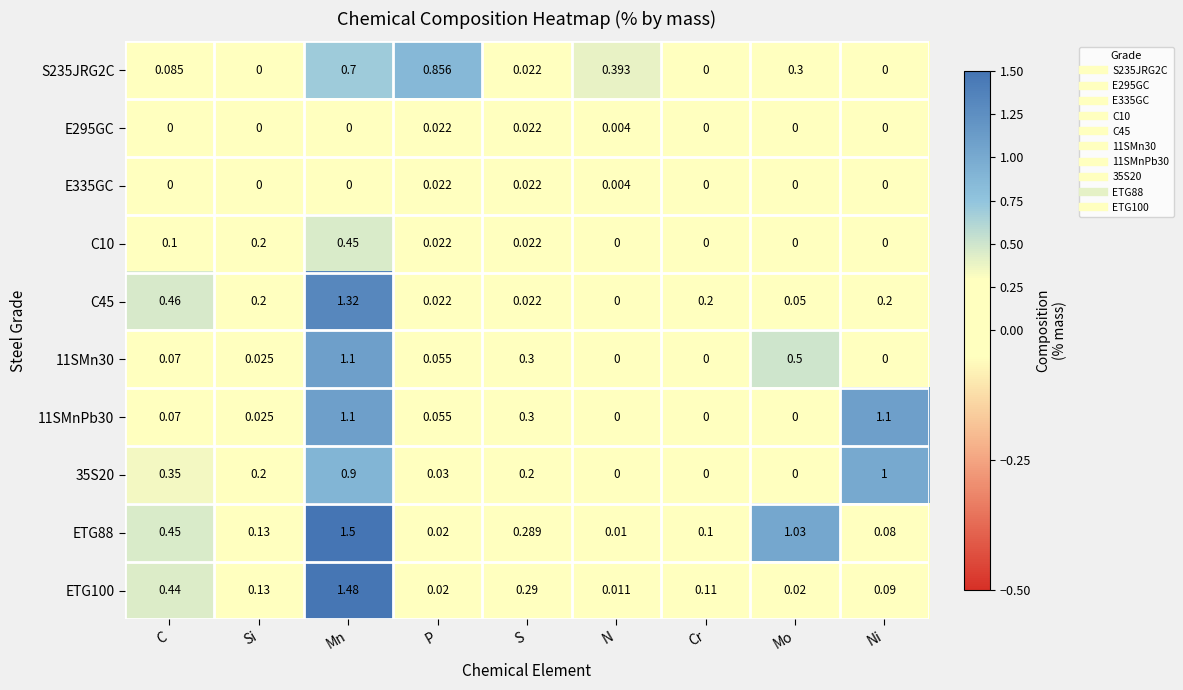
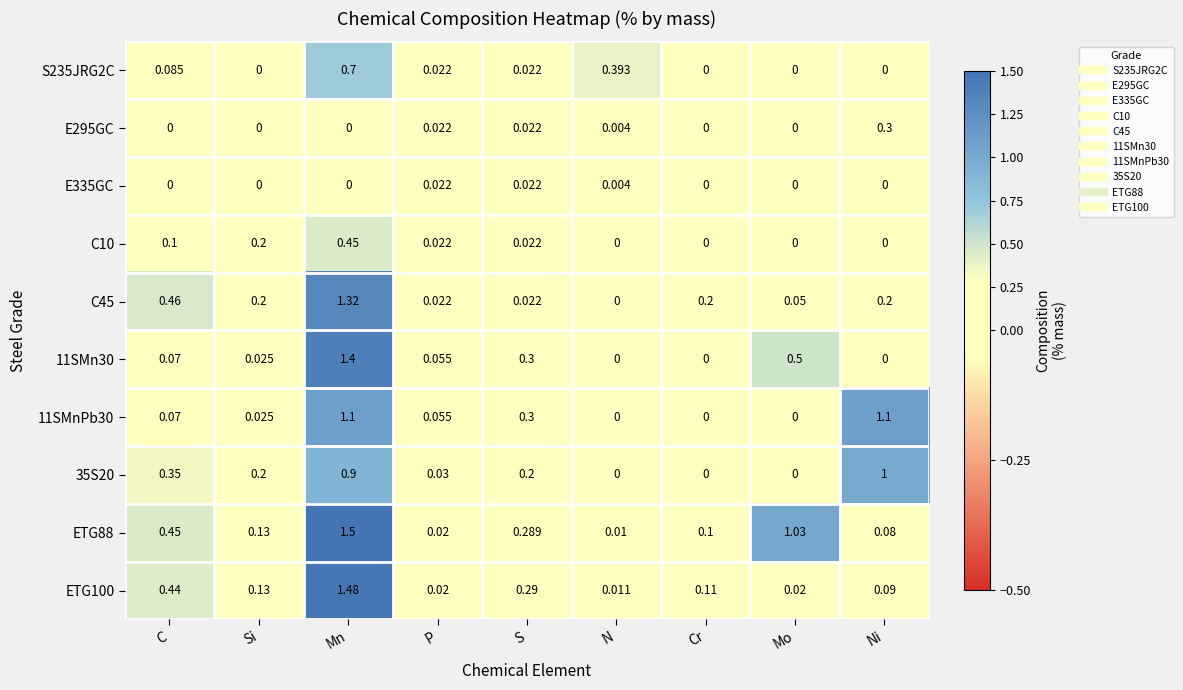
  {
    "S235JRG2C": {
      "C": 0.085,
      "Si": 0,
      "Mn": 0.7,
-     "P": 0.856,
+     "P": 0.022,
      "S": 0.022,
      "N": 0.393,
      "Cr": 0,
-     "Mo": 0.3,
+     "Mo": 0,
      "Ni": 0
    },
    "E295GC": {
      "C": 0,
      "Si": 0,
      "Mn": 0,
      "P": 0.022,
      "S": 0.022,
      "N": 0.004,
      "Cr": 0,
      "Mo": 0,
-     "Ni": 0
+     "Ni": 0.3
    },
    "E335GC": {
      "C": 0,
      "Si": 0,
      "Mn": 0,
      "P": 0.022,
      "S": 0.022,
      "N": 0.004,
      "Cr": 0,
      "Mo": 0,
      "Ni": 0
    },
    "C10": {
      "C": 0.1,
      "Si": 0.2,
      "Mn": 0.45,
      "P": 0.022,
      "S": 0.022,
      "N": 0,
      "Cr": 0,
      "Mo": 0,
      "Ni": 0
    },
    "C45": {
      "C": 0.46,
      "Si": 0.2,
      "Mn": 1.32,
      "P": 0.022,
      "S": 0.022,
      "N": 0,
      "Cr": 0.2,
      "Mo": 0.05,
      "Ni": 0.2
    },
    "11SMn30": {
      "C": 0.07,
      "Si": 0.025,
-     "Mn": 1.1,
+     "Mn": 1.4,
      "P": 0.055,
      "S": 0.3,
      "N": 0,
      "Cr": 0,
      "Mo": 0.5,
      "Ni": 0
    },
    "11SMnPb30": {
      "C": 0.07,
      "Si": 0.025,
      "Mn": 1.1,
      "P": 0.055,
      "S": 0.3,
      "N": 0,
      "Cr": 0,
      "Mo": 0,
      "Ni": 1.1
    },
    "35S20": {
      "C": 0.35,
      "Si": 0.2,
      "Mn": 0.9,
      "P": 0.03,
      "S": 0.2,
      "N": 0,
      "Cr": 0,
      "Mo": 0,
      "Ni": 1
    },
    "ETG88": {
      "C": 0.45,
      "Si": 0.13,
      "Mn": 1.5,
      "P": 0.02,
      "S": 0.289,
      "N": 0.01,
      "Cr": 0.1,
      "Mo": 1.03,
      "Ni": 0.08
    },
    "ETG100": {
      "C": 0.44,
      "Si": 0.13,
      "Mn": 1.48,
      "P": 0.02,
      "S": 0.29,
      "N": 0.011,
      "Cr": 0.11,
      "Mo": 0.02,
      "Ni": 0.09
    }
  }
